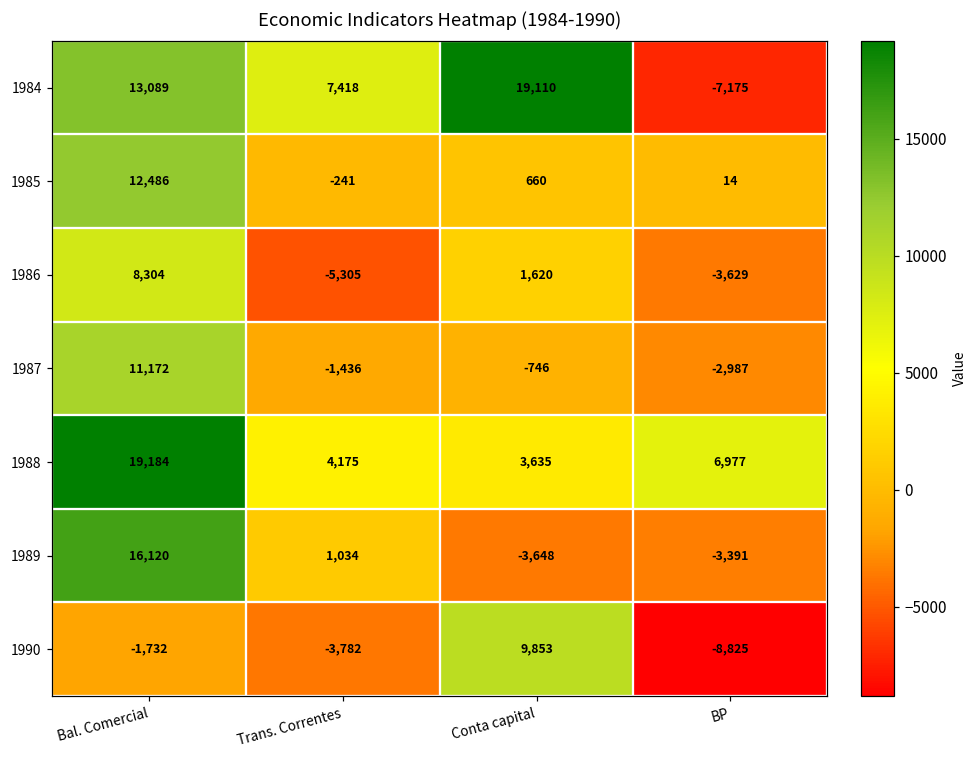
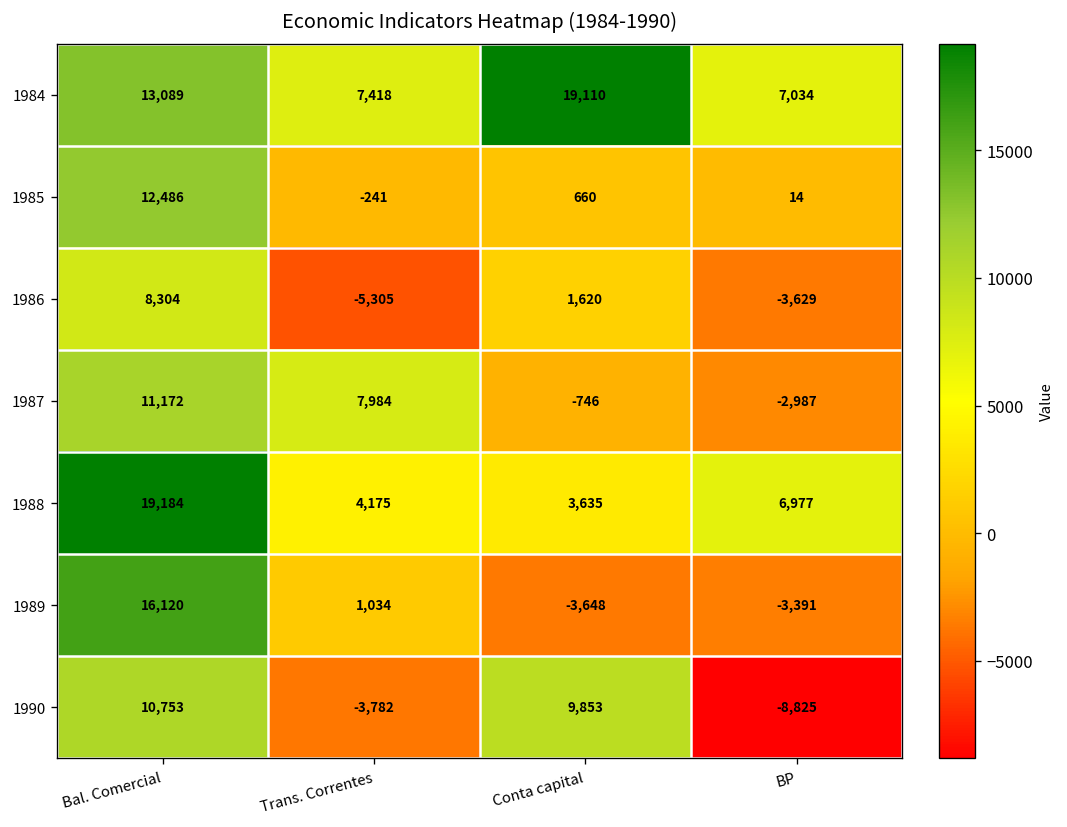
  {
    "1984": {
      "Bal. Comercial": "13,089",
      "Trans. Correntes": "7,418",
      "Conta capital": "19,110",
-     "BP": "-7,175"
+     "BP": "7,034"
    },
    "1985": {
      "Bal. Comercial": "12,486",
      "Trans. Correntes": "-241",
      "Conta capital": "660",
      "BP": "14"
    },
    "1986": {
      "Bal. Comercial": "8,304",
      "Trans. Correntes": "-5,305",
      "Conta capital": "1,620",
      "BP": "-3,629"
    },
    "1987": {
      "Bal. Comercial": "11,172",
-     "Trans. Correntes": "-1,436",
+     "Trans. Correntes": "7,984",
      "Conta capital": "-746",
      "BP": "-2,987"
    },
    "1988": {
      "Bal. Comercial": "19,184",
      "Trans. Correntes": "4,175",
      "Conta capital": "3,635",
      "BP": "6,977"
    },
    "1989": {
      "Bal. Comercial": "16,120",
      "Trans. Correntes": "1,034",
      "Conta capital": "-3,648",
      "BP": "-3,391"
    },
    "1990": {
-     "Bal. Comercial": "-1,732",
+     "Bal. Comercial": "10,753",
      "Trans. Correntes": "-3,782",
      "Conta capital": "9,853",
      "BP": "-8,825"
    }
  }
